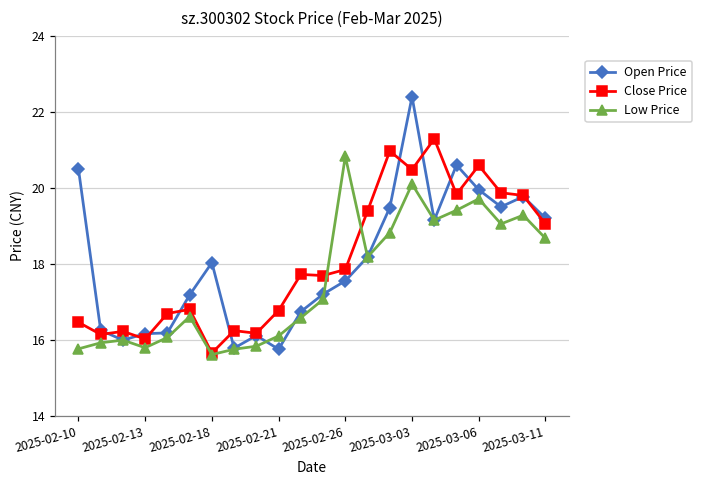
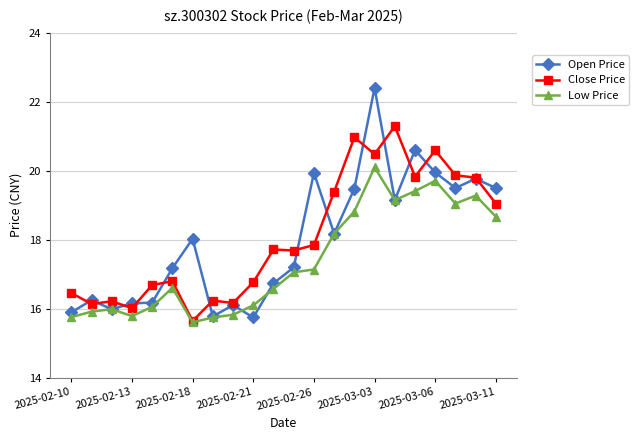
  {
    "Open Price": {
-     "2025-02-10": 20.5,
+     "2025-02-10": 15.9,
      "2025-02-13": 16.2,
      "2025-02-18": 18.0,
      "2025-02-21": 15.8,
-     "2025-02-26": 17.6,
+     "2025-02-26": 19.9,
      "2025-03-03": 22.4,
      "2025-03-06": 20.0,
-     "2025-03-11": 19.2
+     "2025-03-11": 19.5
    },
    "Close Price": {
      "2025-02-10": 16.5,
      "2025-02-13": 16.0,
      "2025-02-21": 16.8,
      "2025-02-26": 17.9,
      "2025-03-03": 20.5,
      "2025-03-06": 20.6,
      "2025-03-11": 19.1
    },
    "Low Price": {
      "2025-02-10": 15.8,
      "2025-02-13": 15.8,
      "2025-02-21": 16.1,
-     "2025-02-26": 20.8,
+     "2025-02-26": 17.1,
      "2025-03-03": 20.1,
      "2025-03-06": 19.7,
      "2025-03-11": 18.7
    }
  }
